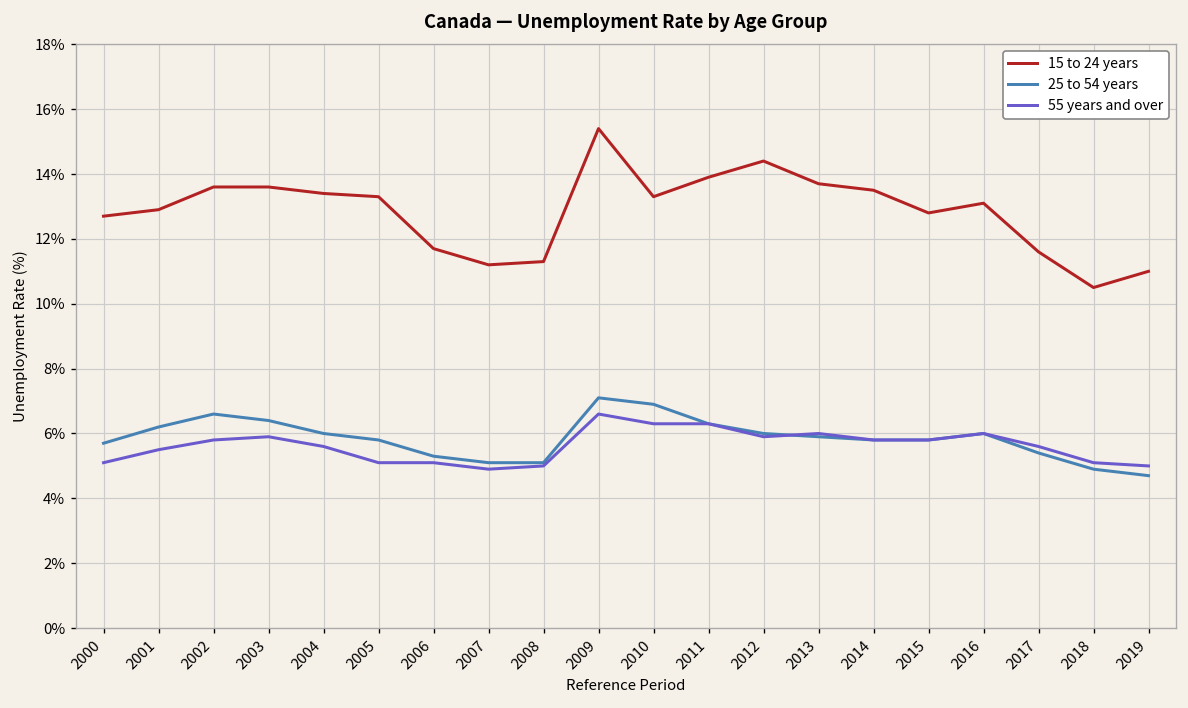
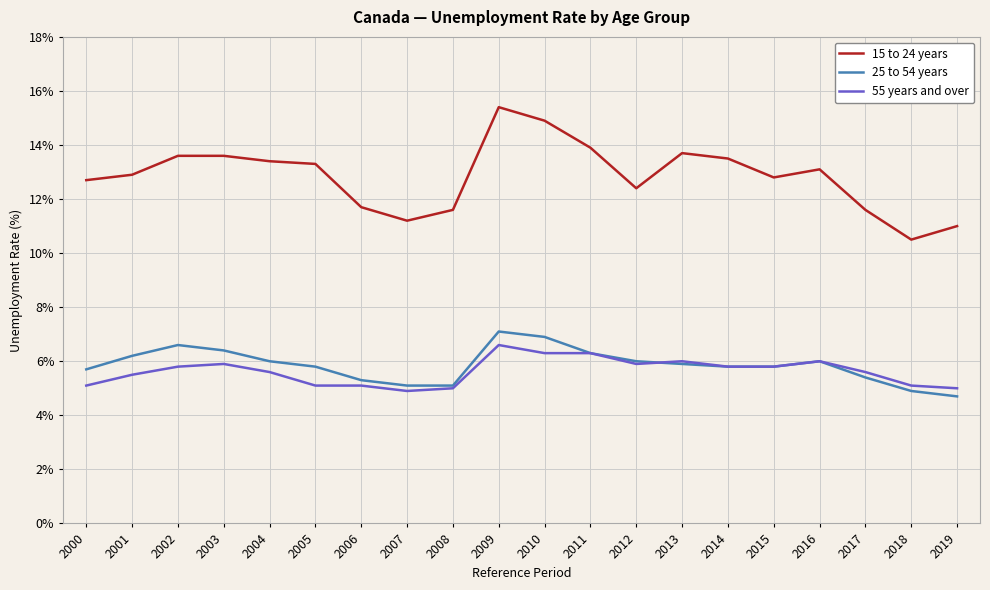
  {
    "15 to 24 years": {
      "2000": "12.7%",
      "2001": "12.9%",
      "2002": "13.6%",
      "2003": "13.6%",
      "2004": "13.4%",
      "2005": "13.3%",
      "2006": "11.7%",
      "2007": "11.2%",
-     "2008": "11.3%",
+     "2008": "11.6%",
      "2009": "15.4%",
-     "2010": "13.3%",
+     "2010": "14.9%",
      "2011": "13.9%",
-     "2012": "14.4%",
+     "2012": "12.4%",
      "2013": "13.7%",
      "2014": "13.5%",
      "2015": "12.8%",
      "2016": "13.1%",
      "2017": "11.6%",
      "2018": "10.5%",
      "2019": "11.0%"
    }
  }
